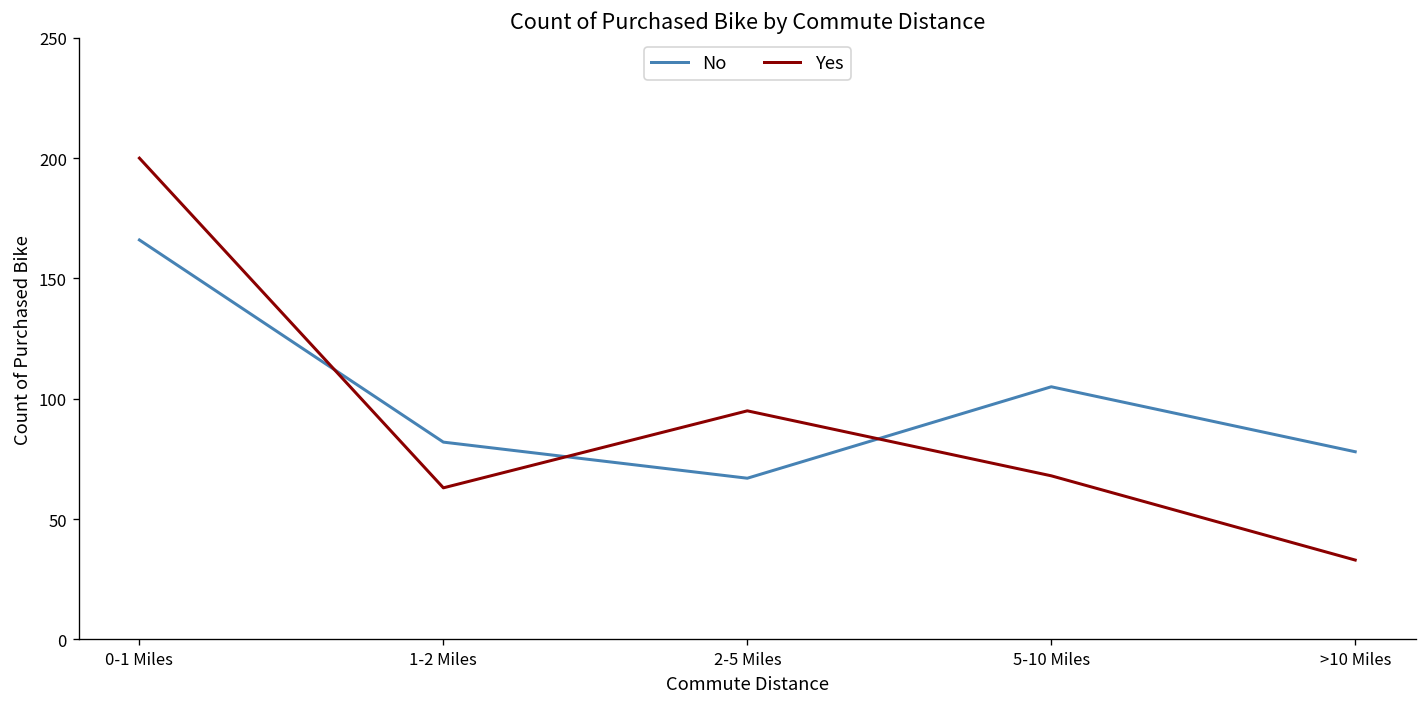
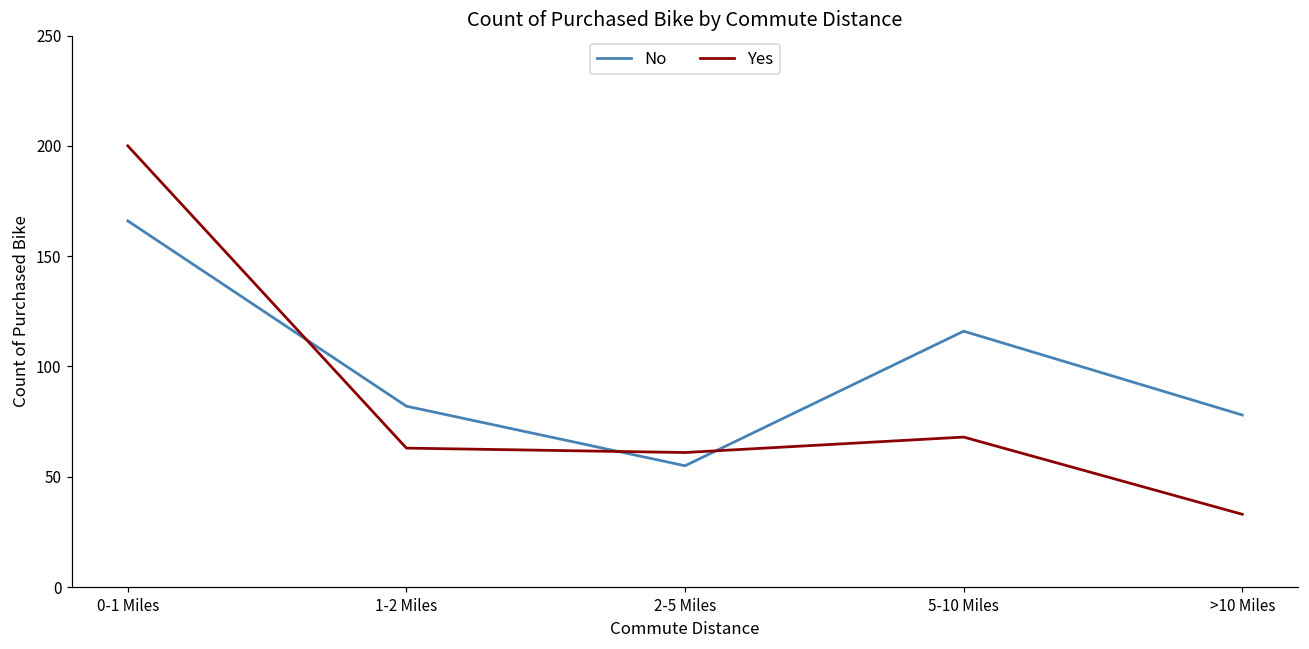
  {
    "No": {
      "0-1 Miles": 166,
      "1-2 Miles": 82,
-     "2-5 Miles": 67,
-     "5-10 Miles": 105,
+     "2-5 Miles": 55,
+     "5-10 Miles": 116,
      ">10 Miles": 78
    },
    "Yes": {
      "0-1 Miles": 200,
      "1-2 Miles": 63,
-     "2-5 Miles": 95,
+     "2-5 Miles": 61,
      "5-10 Miles": 68,
      ">10 Miles": 33
    }
  }
